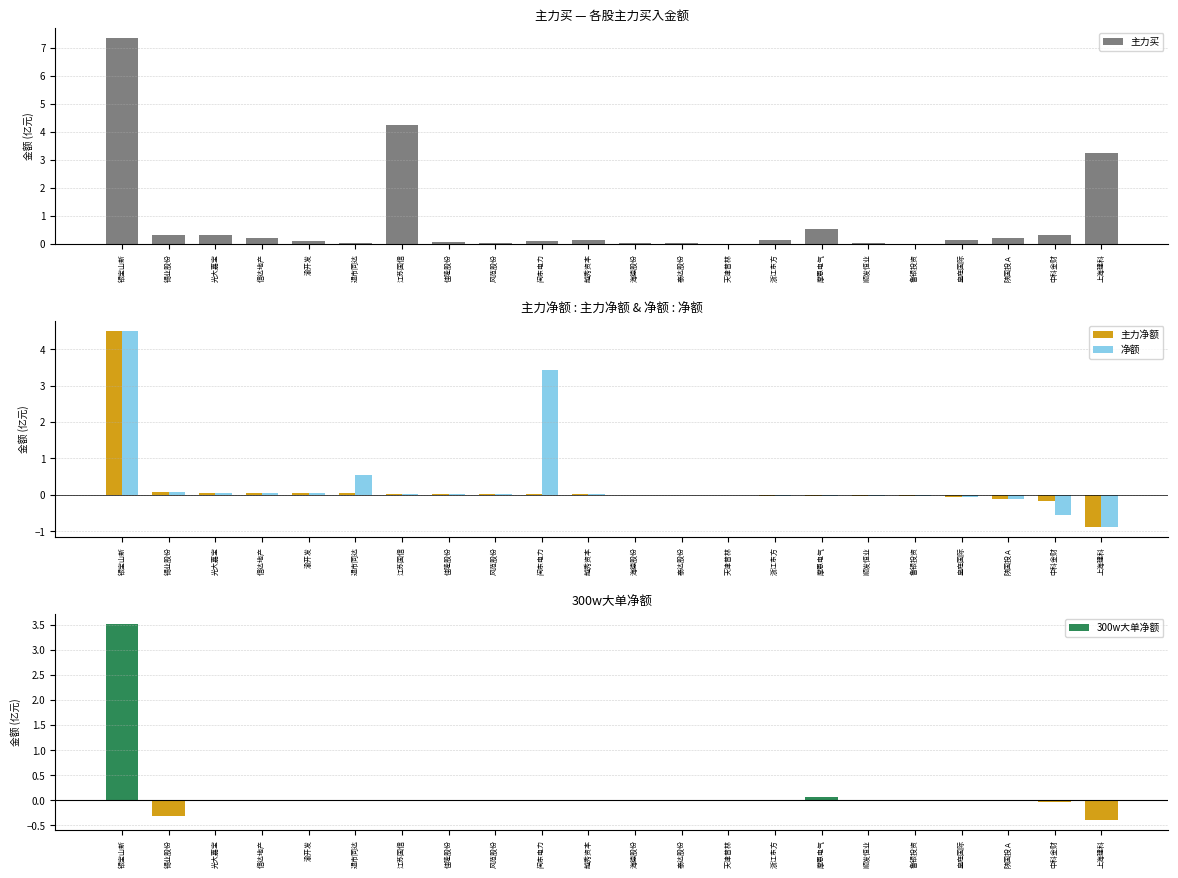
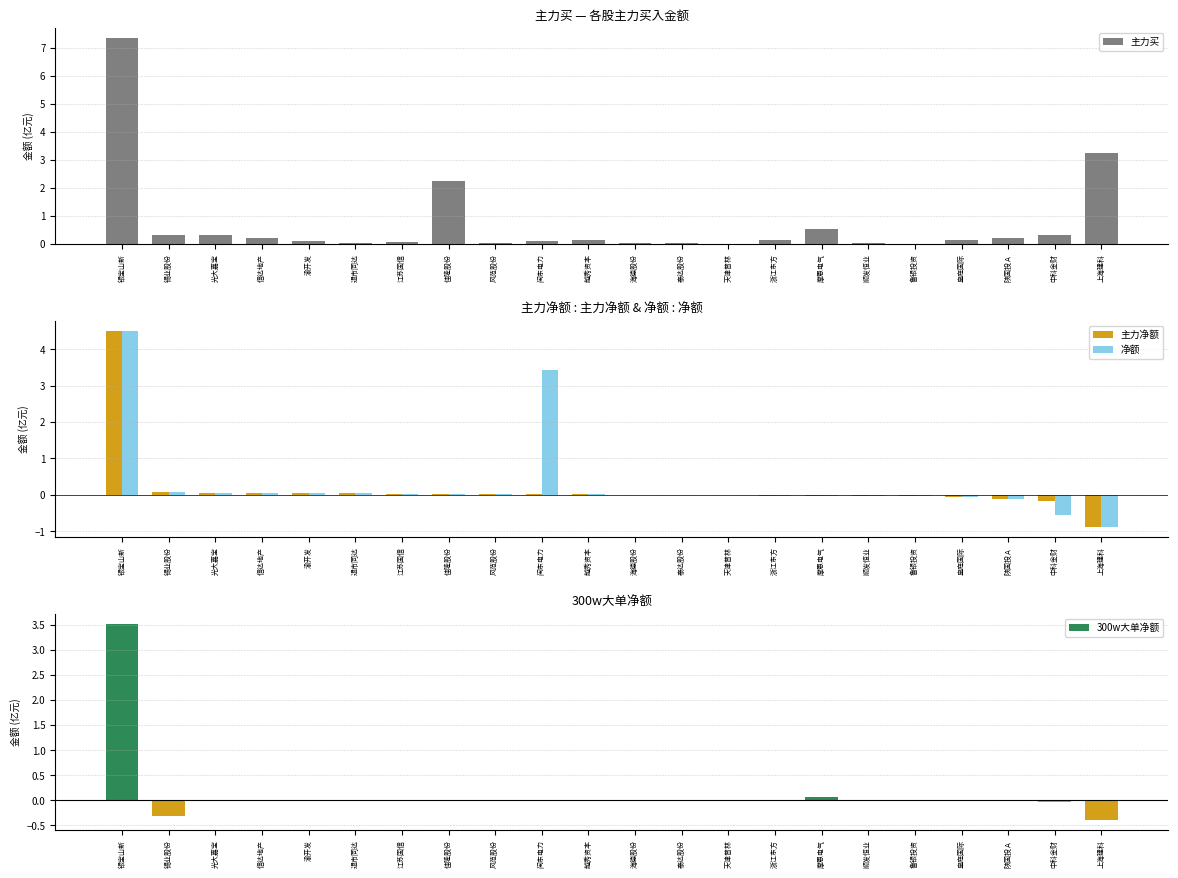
  {
    "主力买 — 各股主力买入金额": {
      "银宝山新": 7.3,
      "锡业股份": 0.3,
      "光大嘉宝": 0.3,
      "信达地产": 0.2,
      "渝开发": 0.1,
-     "江苏国信": 4.2,
-     "佳隆股份": 0.1,
+     "江苏国信": 0.1,
+     "佳隆股份": 2.2,
      "闽东电力": 0.1,
      "越秀资本": 0.2,
      "浙江东方": 0.1,
      "摩恩电气": 0.5,
      "皇庭国际": 0.1,
      "陕国投Ａ": 0.2,
      "中科金财": 0.3,
      "上海建科": 3.2
    },
    "主力净额 : 主力净额 & 净额 : 净额": {
      "主力净额": {
        "银宝山新": 4.5,
        "锡业股份": 0.1,
        "陕国投Ａ": -0.1,
        "中科金财": -0.2,
        "上海建科": -0.9
      },
      "净额": {
        "银宝山新": 4.5,
        "锡业股份": 0.1,
-       "退市同达": 0.6,
+       "退市同达": 0.0,
        "闽东电力": 3.4,
        "陕国投Ａ": -0.1,
        "中科金财": -0.6,
        "上海建科": -0.9
      }
    },
    "300w大单净额": {
      "银宝山新": 3.5,
      "锡业股份": -0.3,
      "光大嘉宝": 0.0,
      "信达地产": 0.0,
      "渝开发": 0.0,
      "退市同达": 0.0,
      "江苏国信": 0.0,
      "佳隆股份": 0.0,
      "风范股份": 0.0,
      "闽东电力": 0.0,
      "越秀资本": 0.0,
      "海德股份": 0.0,
      "泰达股份": 0.0,
      "天津普林": 0.0,
      "摩恩电气": 0.1,
      "顺发恒业": 0.0,
      "鲁银投资": 0.0,
      "皇庭国际": 0.0,
      "陕国投Ａ": 0.0,
      "上海建科": -0.4
    }
  }
